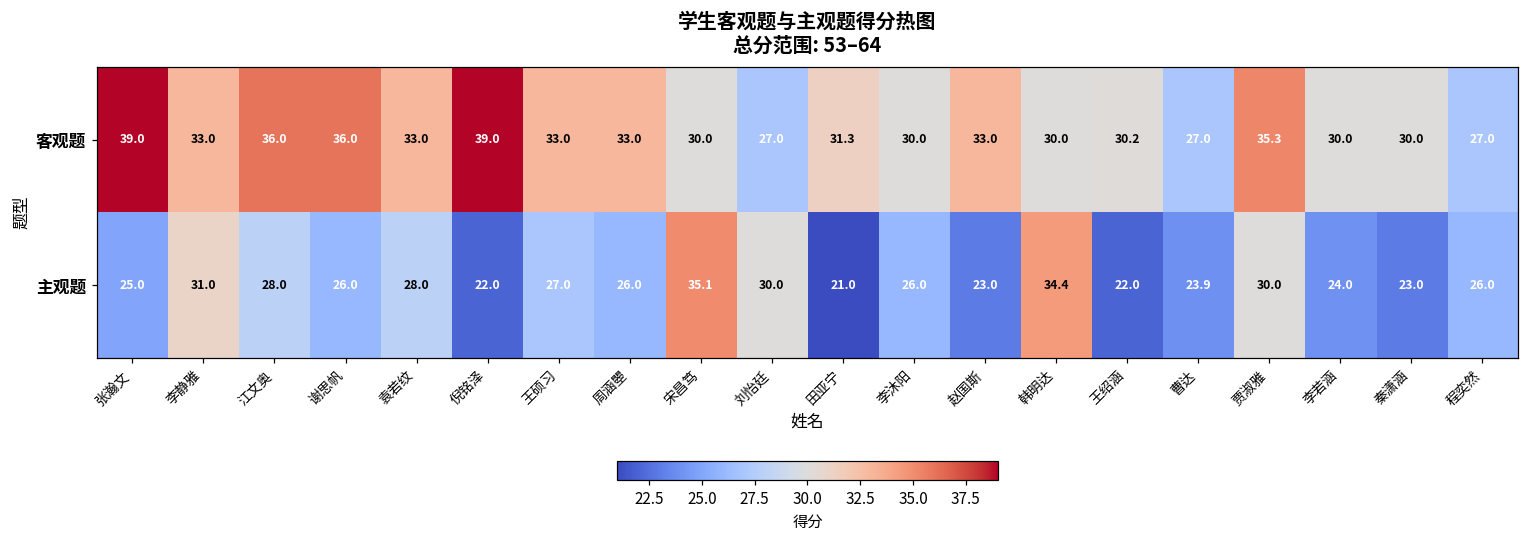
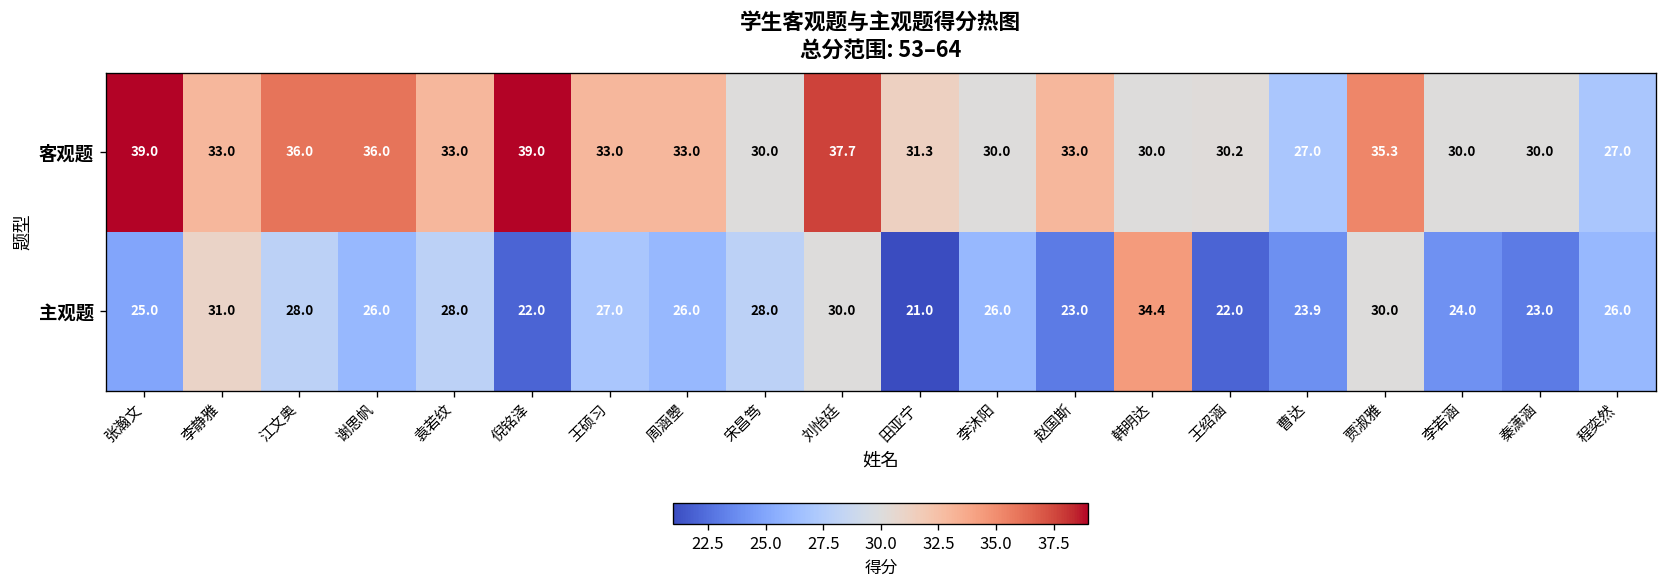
  {
    "客观题": {
      "张瀚文": 39.0,
      "李静雅": 33.0,
      "江文奥": 36.0,
      "谢思帆": 36.0,
      "袁若纹": 33.0,
      "倪铭泽": 39.0,
      "王硕习": 33.0,
      "周涵瞾": 33.0,
      "宋昌笃": 30.0,
-     "刘怡廷": 27.0,
+     "刘怡廷": 37.7,
      "田亚宁": 31.3,
      "李沐阳": 30.0,
      "赵国斯": 33.0,
      "韩明达": 30.0,
      "王绍涵": 30.2,
      "曹达": 27.0,
      "贾淑雅": 35.3,
      "李若涵": 30.0,
      "秦潇涵": 30.0,
      "程奕然": 27.0
    },
    "主观题": {
      "张瀚文": 25.0,
      "李静雅": 31.0,
      "江文奥": 28.0,
      "谢思帆": 26.0,
      "袁若纹": 28.0,
      "倪铭泽": 22.0,
      "王硕习": 27.0,
      "周涵瞾": 26.0,
-     "宋昌笃": 35.1,
+     "宋昌笃": 28.0,
      "刘怡廷": 30.0,
      "田亚宁": 21.0,
      "李沐阳": 26.0,
      "赵国斯": 23.0,
      "韩明达": 34.4,
      "王绍涵": 22.0,
      "曹达": 23.9,
      "贾淑雅": 30.0,
      "李若涵": 24.0,
      "秦潇涵": 23.0,
      "程奕然": 26.0
    }
  }
